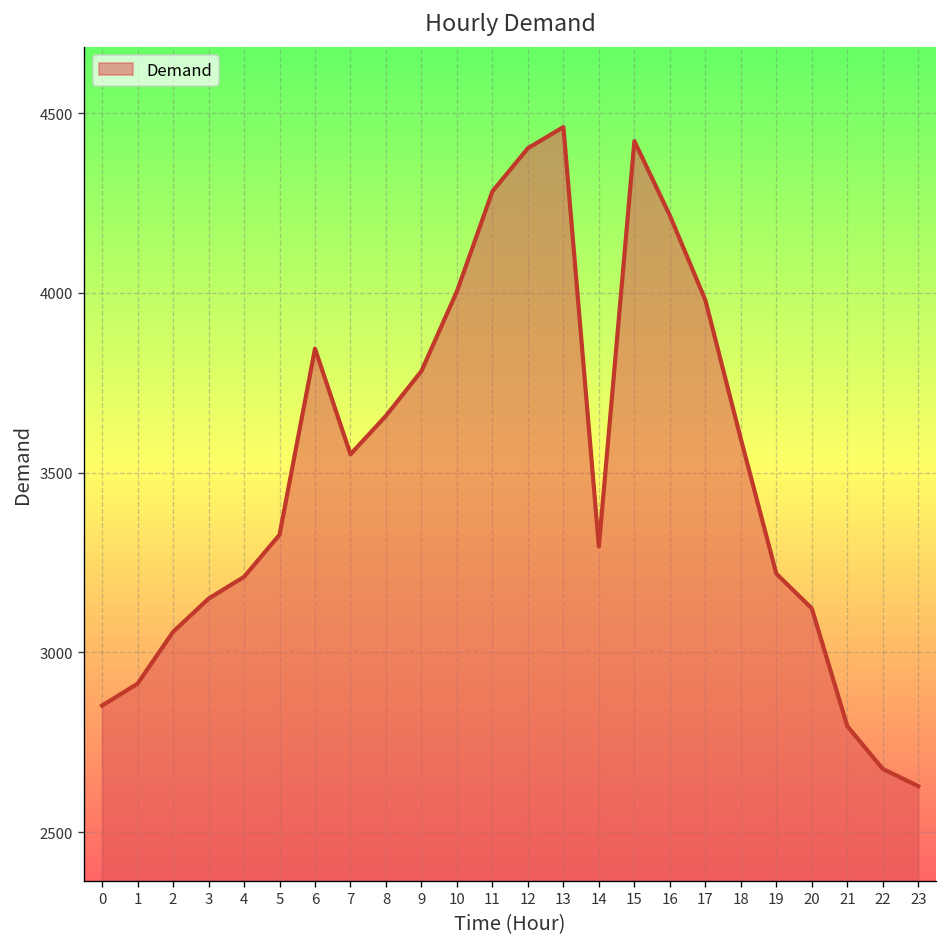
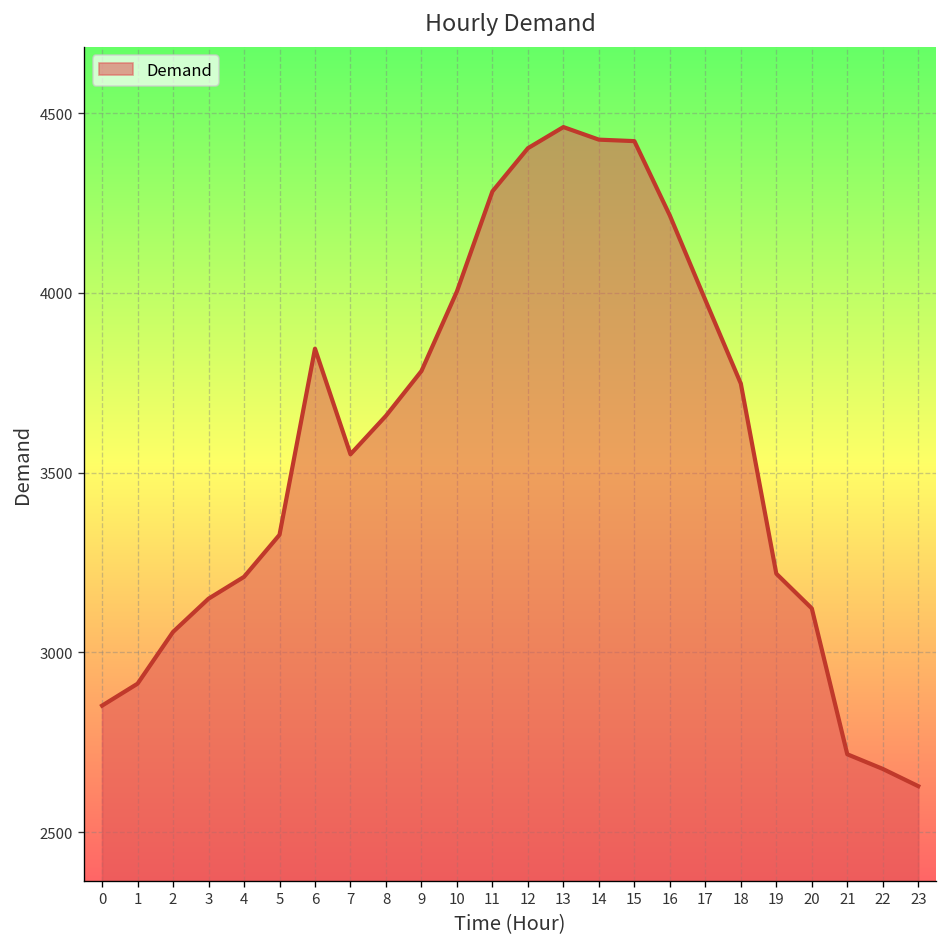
  {
    "0": 2850,
    "1": 2910,
    "2": 3060,
    "3": 3150,
    "4": 3210,
    "5": 3330,
    "6": 3840,
    "7": 3550,
    "8": 3660,
    "9": 3780,
    "10": 4000,
    "11": 4280,
    "12": 4400,
    "13": 4460,
-   "14": 3290,
+   "14": 4430,
    "15": 4420,
    "16": 4220,
    "17": 3980,
-   "18": 3590,
+   "18": 3750,
    "19": 3220,
    "20": 3120,
-   "21": 2800,
+   "21": 2720,
    "22": 2680,
    "23": 2630
  }
